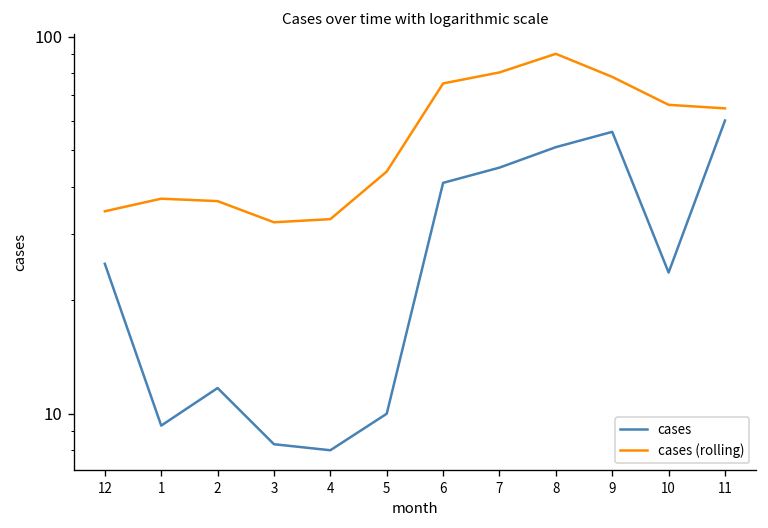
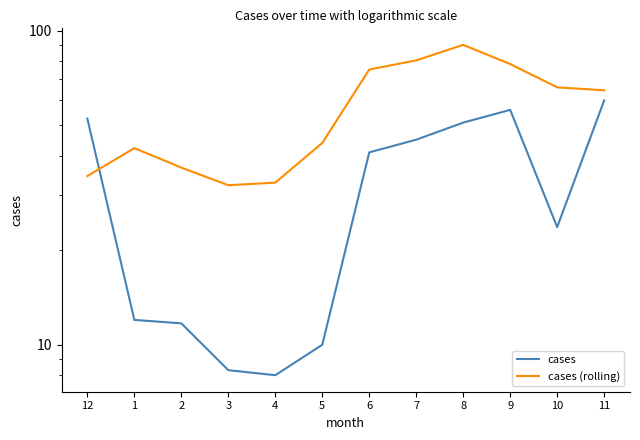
  {
    "cases": {
-     "12": 25,
-     "1": 9.3,
+     "12": 53,
+     "1": 12.0,
      "2": 11.7,
      "3": 8.3,
      "4": 8.0,
      "5": 10.0,
      "6": 41,
      "7": 45,
      "8": 51,
      "9": 56,
      "10": 24,
      "11": 60
    },
    "cases (rolling)": {
      "12": 34,
-     "1": 37,
+     "1": 42,
      "2": 37,
      "3": 32,
      "4": 33,
      "5": 44,
      "6": 75,
      "7": 81,
      "8": 90,
      "9": 78,
      "10": 66,
      "11": 65
    }
  }
